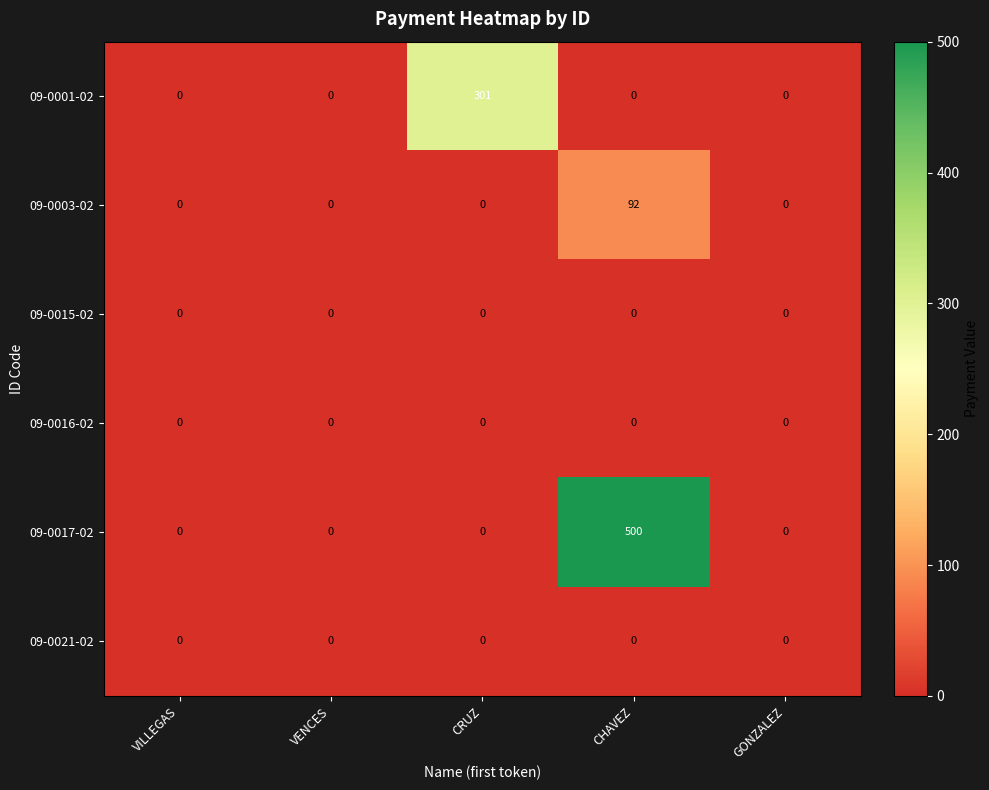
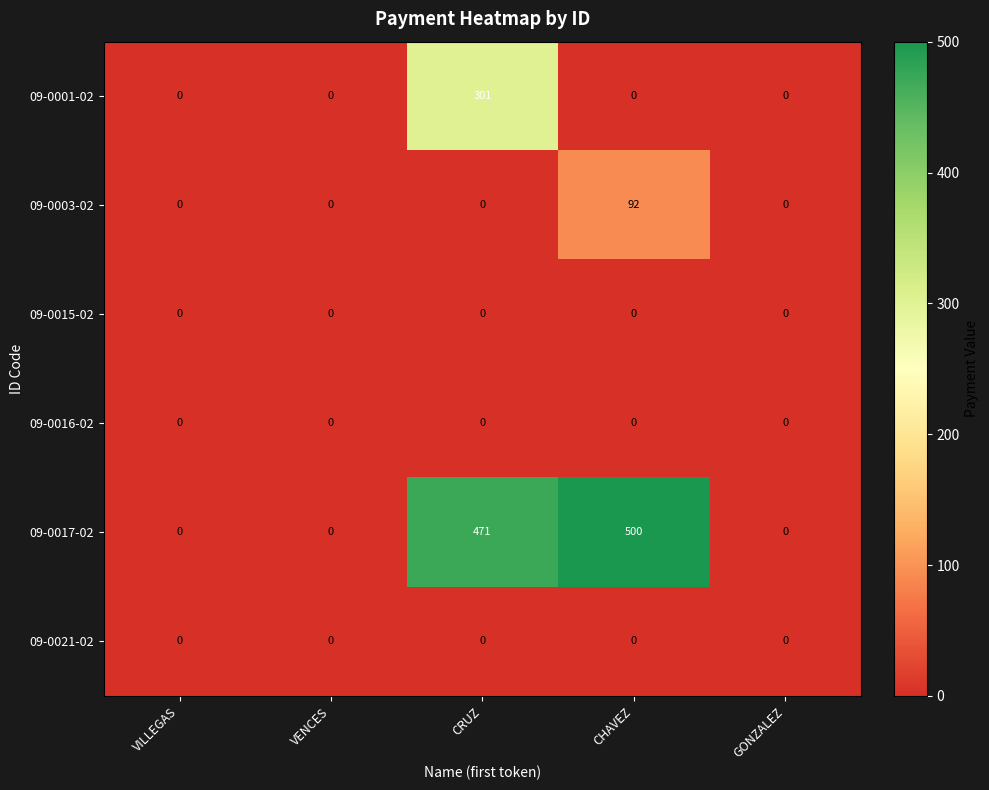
  {
    "09-0001-02": {
      "VILLEGAS": 0,
      "VENCES": 0,
      "CRUZ": 301,
      "CHAVEZ": 0,
      "GONZALEZ": 0
    },
    "09-0003-02": {
      "VILLEGAS": 0,
      "VENCES": 0,
      "CRUZ": 0,
      "CHAVEZ": 92,
      "GONZALEZ": 0
    },
    "09-0015-02": {
      "VILLEGAS": 0,
      "VENCES": 0,
      "CRUZ": 0,
      "CHAVEZ": 0,
      "GONZALEZ": 0
    },
    "09-0016-02": {
      "VILLEGAS": 0,
      "VENCES": 0,
      "CRUZ": 0,
      "CHAVEZ": 0,
      "GONZALEZ": 0
    },
    "09-0017-02": {
      "VILLEGAS": 0,
      "VENCES": 0,
-     "CRUZ": 0,
+     "CRUZ": 471,
      "CHAVEZ": 500,
      "GONZALEZ": 0
    },
    "09-0021-02": {
      "VILLEGAS": 0,
      "VENCES": 0,
      "CRUZ": 0,
      "CHAVEZ": 0,
      "GONZALEZ": 0
    }
  }
